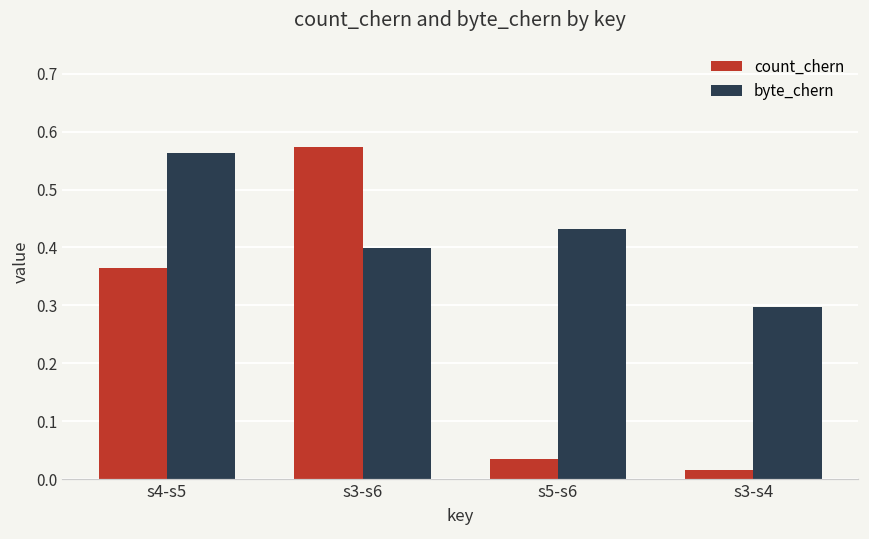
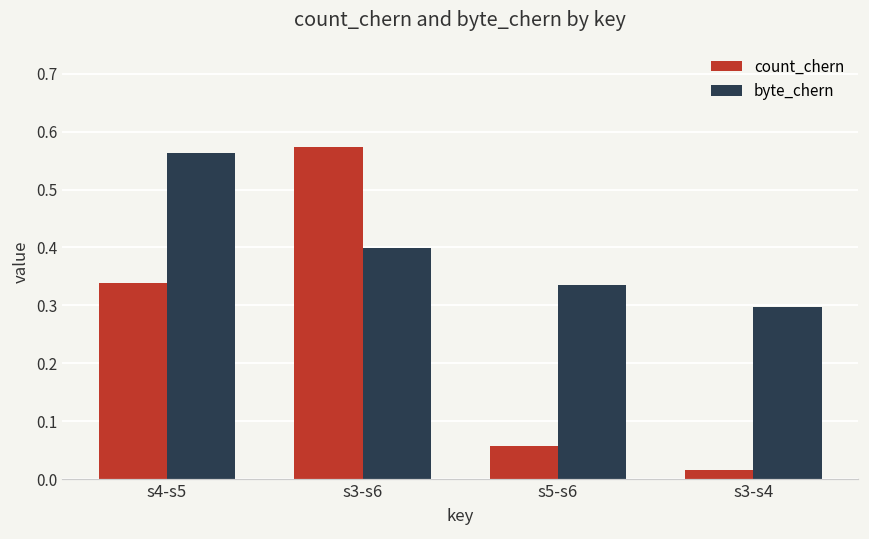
  {
    "count_chern": {
-     "s4-s5": 0.36,
+     "s4-s5": 0.34,
      "s3-s6": 0.57,
-     "s5-s6": 0.04,
+     "s5-s6": 0.06,
      "s3-s4": 0.02
    },
    "byte_chern": {
      "s4-s5": 0.56,
      "s3-s6": 0.40,
-     "s5-s6": 0.43,
+     "s5-s6": 0.34,
      "s3-s4": 0.30
    }
  }
